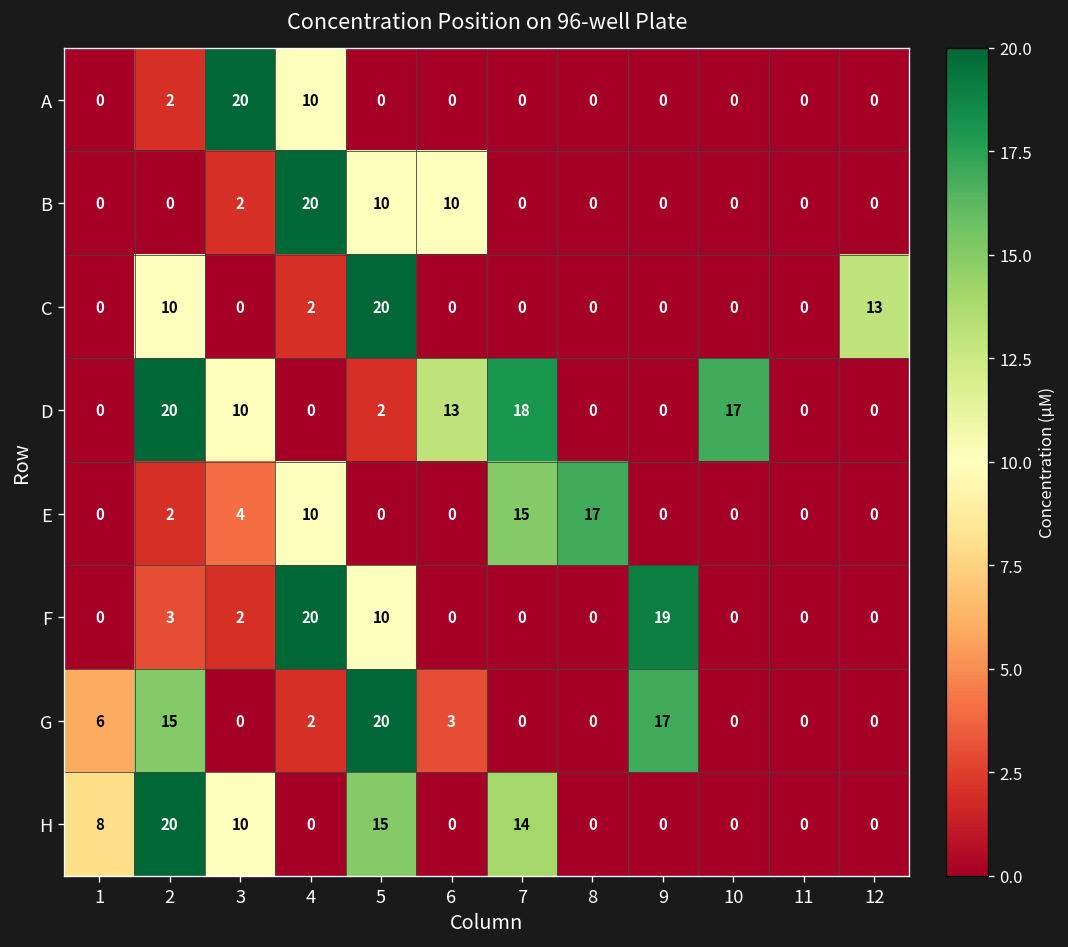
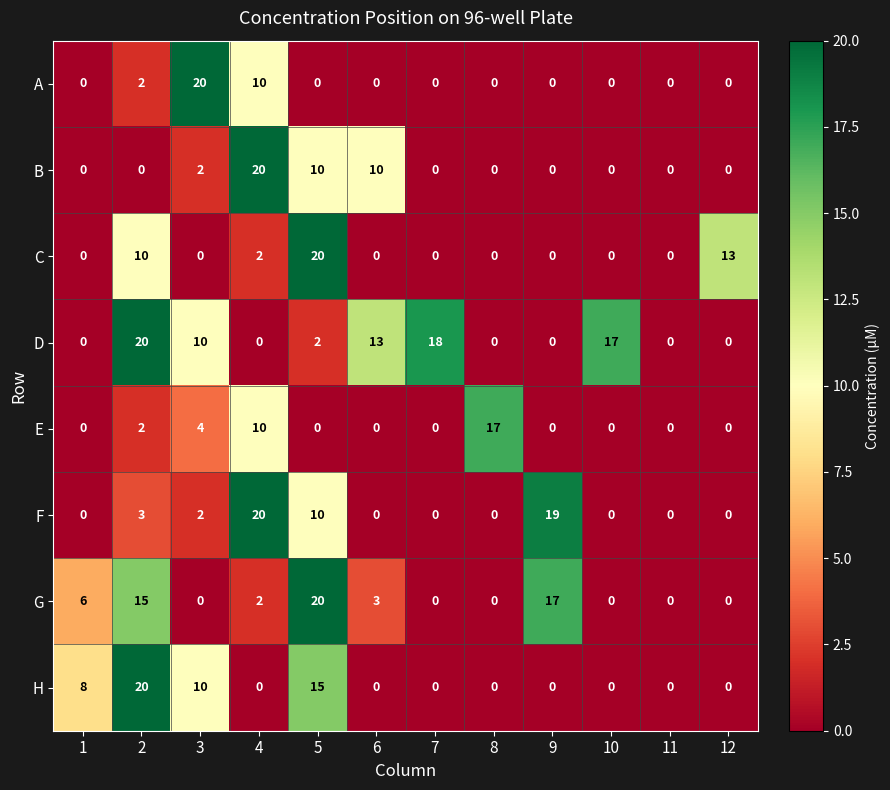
  {
    "A": {
      "1": 0,
      "2": 2,
      "3": 20,
      "4": 10,
      "5": 0,
      "6": 0,
      "7": 0,
      "8": 0,
      "9": 0,
      "10": 0,
      "11": 0,
      "12": 0
    },
    "B": {
      "1": 0,
      "2": 0,
      "3": 2,
      "4": 20,
      "5": 10,
      "6": 10,
      "7": 0,
      "8": 0,
      "9": 0,
      "10": 0,
      "11": 0,
      "12": 0
    },
    "C": {
      "1": 0,
      "2": 10,
      "3": 0,
      "4": 2,
      "5": 20,
      "6": 0,
      "7": 0,
      "8": 0,
      "9": 0,
      "10": 0,
      "11": 0,
      "12": 13
    },
    "D": {
      "1": 0,
      "2": 20,
      "3": 10,
      "4": 0,
      "5": 2,
      "6": 13,
      "7": 18,
      "8": 0,
      "9": 0,
      "10": 17,
      "11": 0,
      "12": 0
    },
    "E": {
      "1": 0,
      "2": 2,
      "3": 4,
      "4": 10,
      "5": 0,
      "6": 0,
-     "7": 15,
+     "7": 0,
      "8": 17,
      "9": 0,
      "10": 0,
      "11": 0,
      "12": 0
    },
    "F": {
      "1": 0,
      "2": 3,
      "3": 2,
      "4": 20,
      "5": 10,
      "6": 0,
      "7": 0,
      "8": 0,
      "9": 19,
      "10": 0,
      "11": 0,
      "12": 0
    },
    "G": {
      "1": 6,
      "2": 15,
      "3": 0,
      "4": 2,
      "5": 20,
      "6": 3,
      "7": 0,
      "8": 0,
      "9": 17,
      "10": 0,
      "11": 0,
      "12": 0
    },
    "H": {
      "1": 8,
      "2": 20,
      "3": 10,
      "4": 0,
      "5": 15,
      "6": 0,
-     "7": 14,
+     "7": 0,
      "8": 0,
      "9": 0,
      "10": 0,
      "11": 0,
      "12": 0
    }
  }
